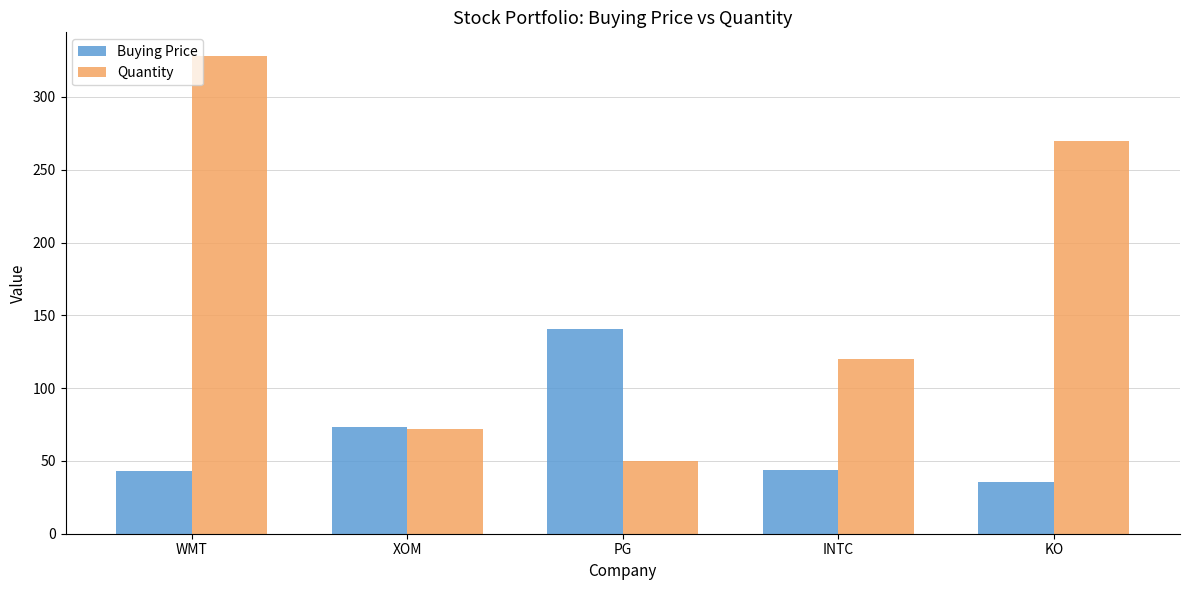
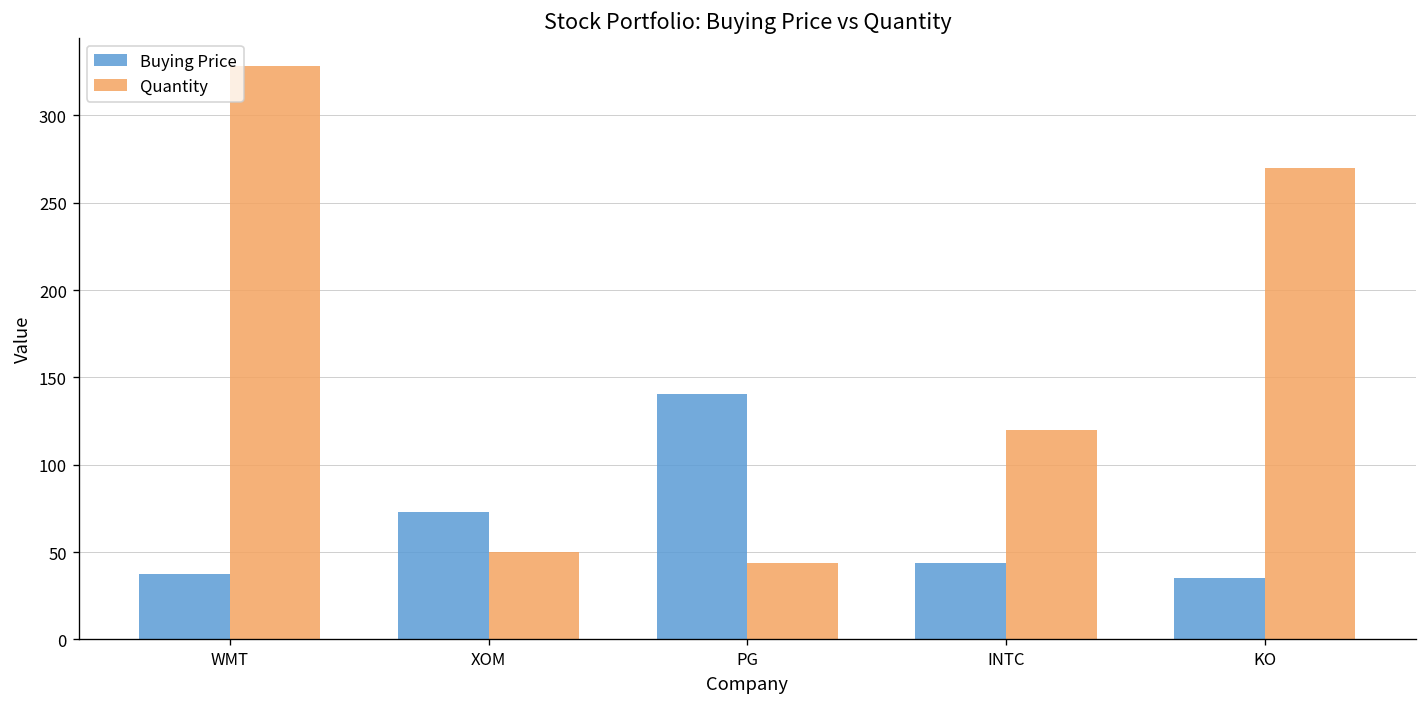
  {
    "Buying Price": {
-     "WMT": 43,
+     "WMT": 37,
      "XOM": 73,
      "PG": 141,
      "INTC": 44,
      "KO": 35
    },
    "Quantity": {
      "WMT": 328,
-     "XOM": 72,
-     "PG": 50,
+     "XOM": 50,
+     "PG": 44,
      "INTC": 120,
      "KO": 270
    }
  }
